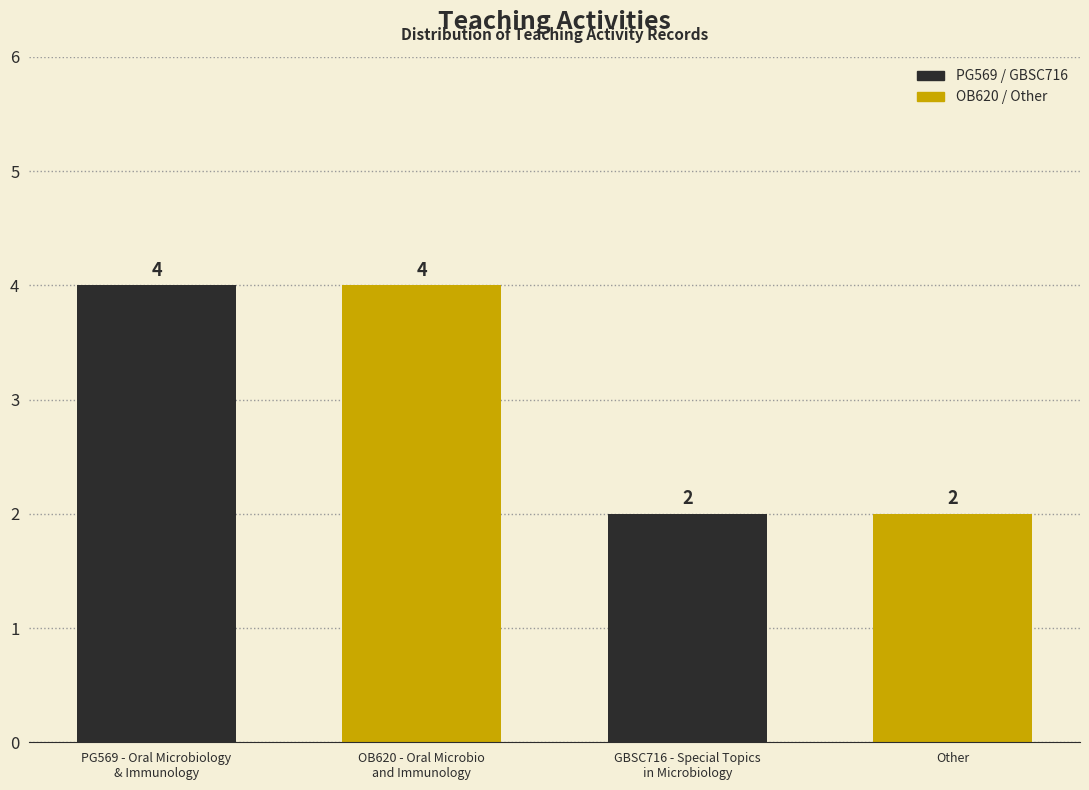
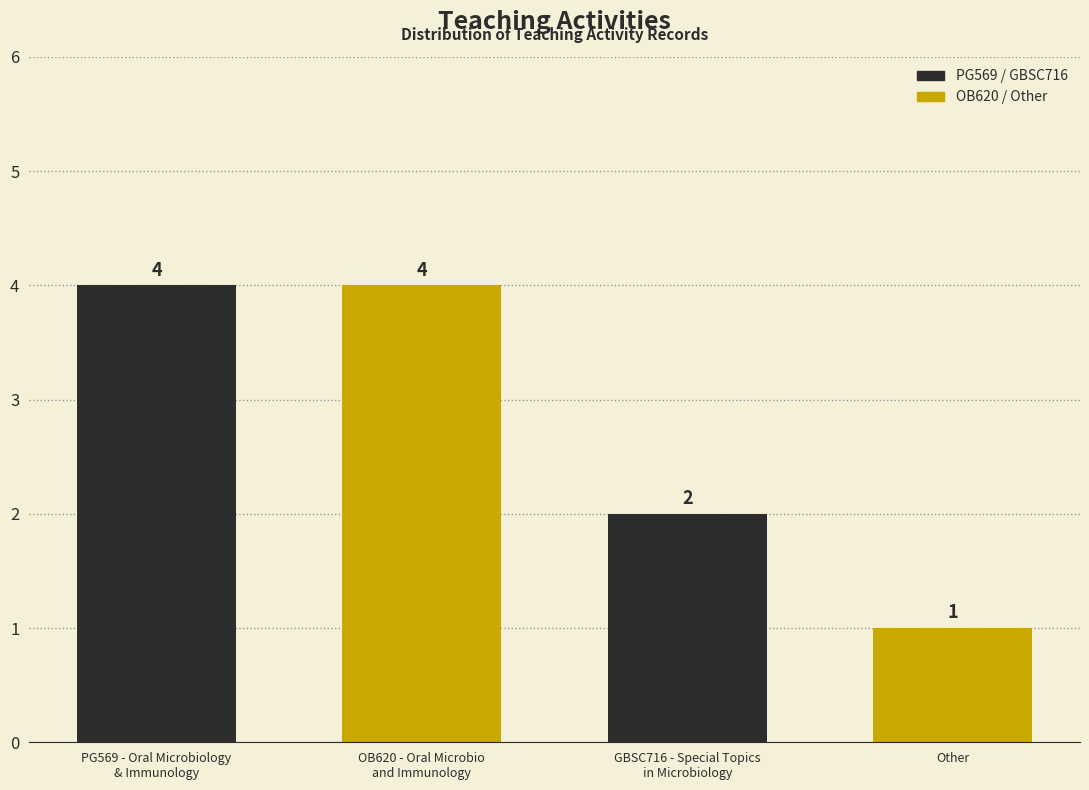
  {
    "PG569 - Oral Microbiology & Immunology": 4,
    "OB620 - Oral Microbio and Immunology": 4,
    "GBSC716 - Special Topics in Microbiology": 2,
-   "Other": 2
+   "Other": 1
  }
